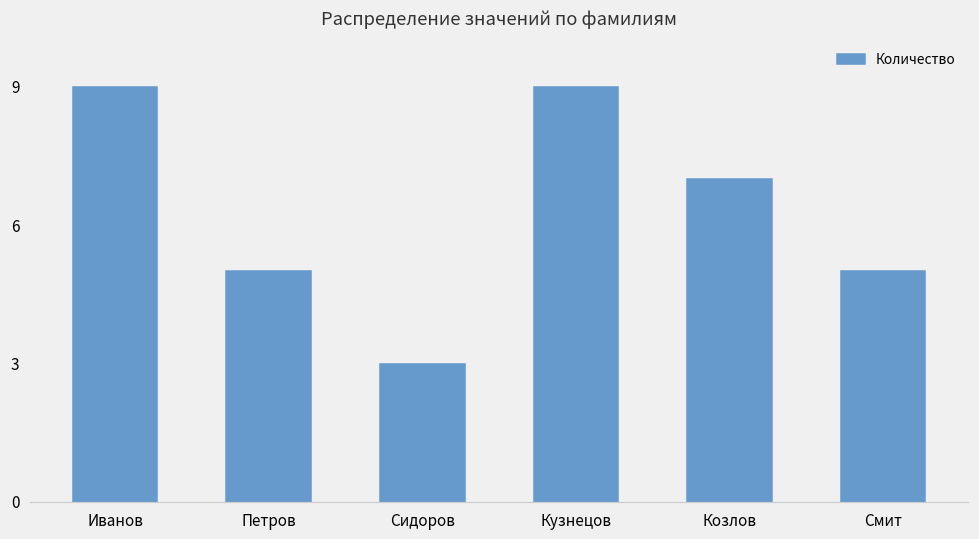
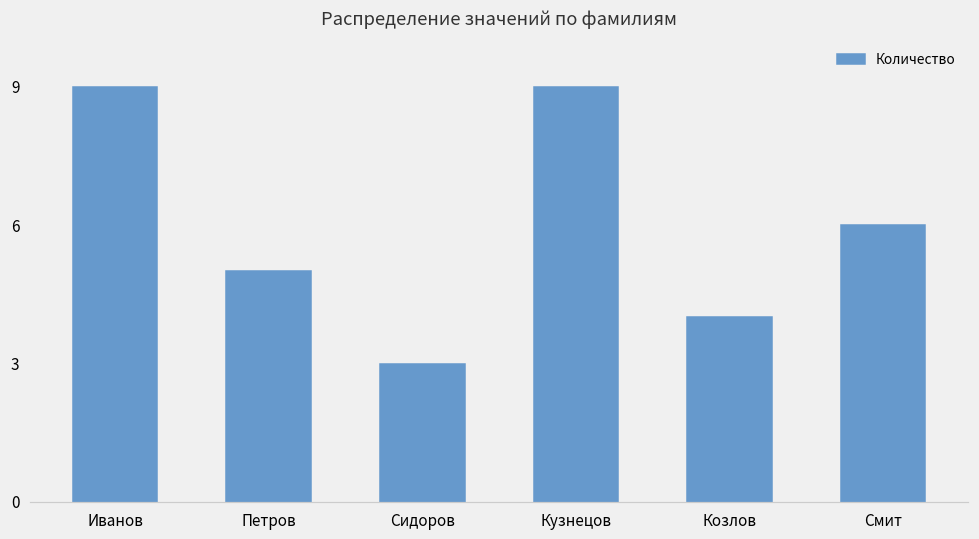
  {
    "Иванов": 9,
    "Петров": 5,
    "Сидоров": 3,
    "Кузнецов": 9,
-   "Козлов": 7,
-   "Смит": 5
+   "Козлов": 4,
+   "Смит": 6
  }
